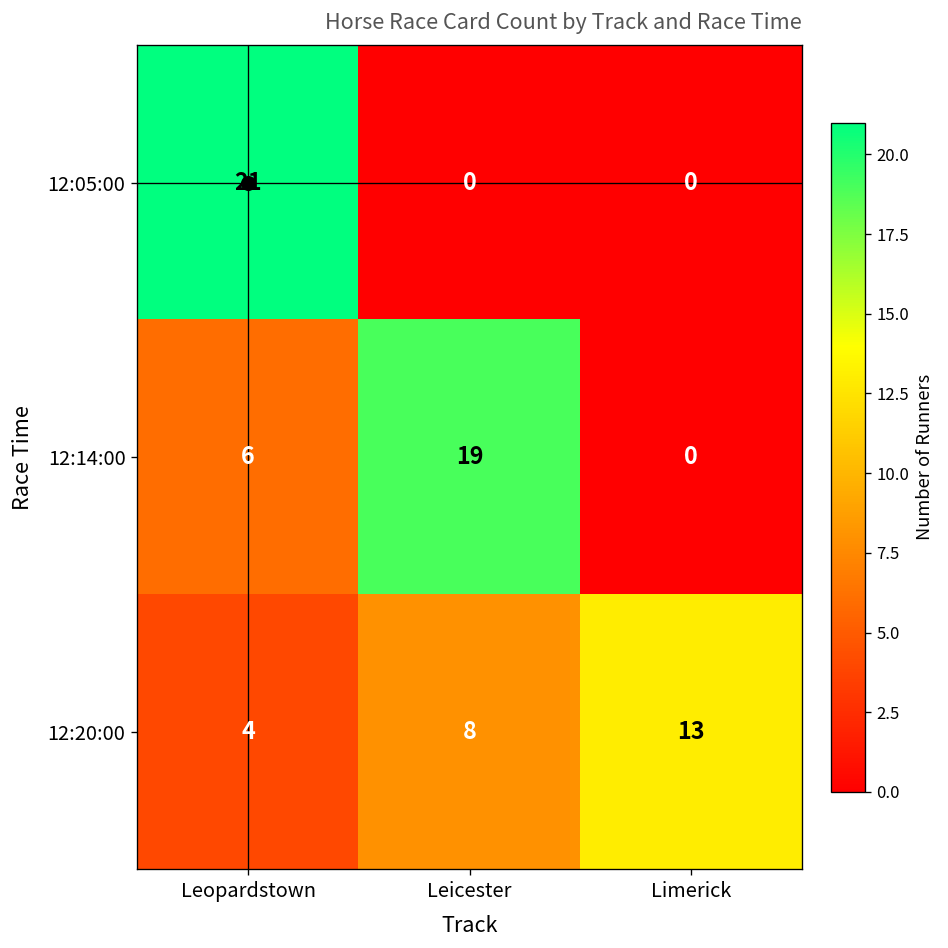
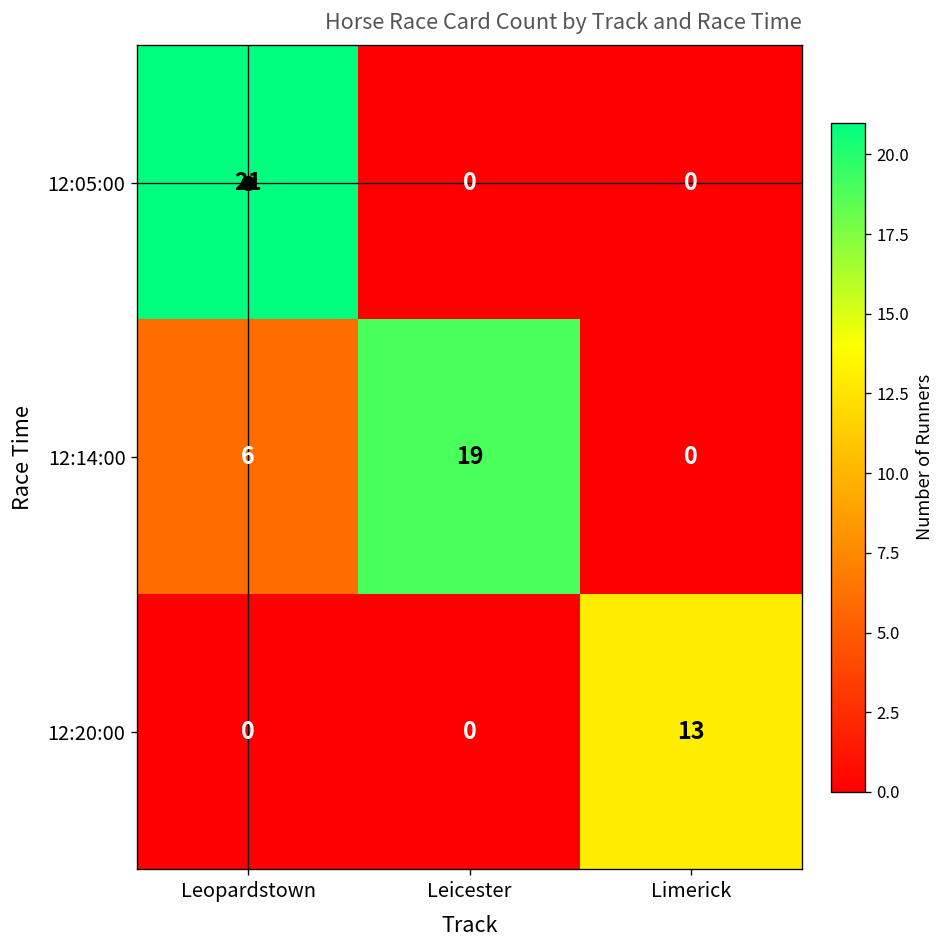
  {
    "12:05:00": {
      "Leicester": 0,
      "Limerick": 0
    },
    "12:14:00": {
      "Leopardstown": 6,
      "Leicester": 19,
      "Limerick": 0
    },
    "12:20:00": {
-     "Leopardstown": 4,
-     "Leicester": 8,
+     "Leopardstown": 0,
+     "Leicester": 0,
      "Limerick": 13
    }
  }
